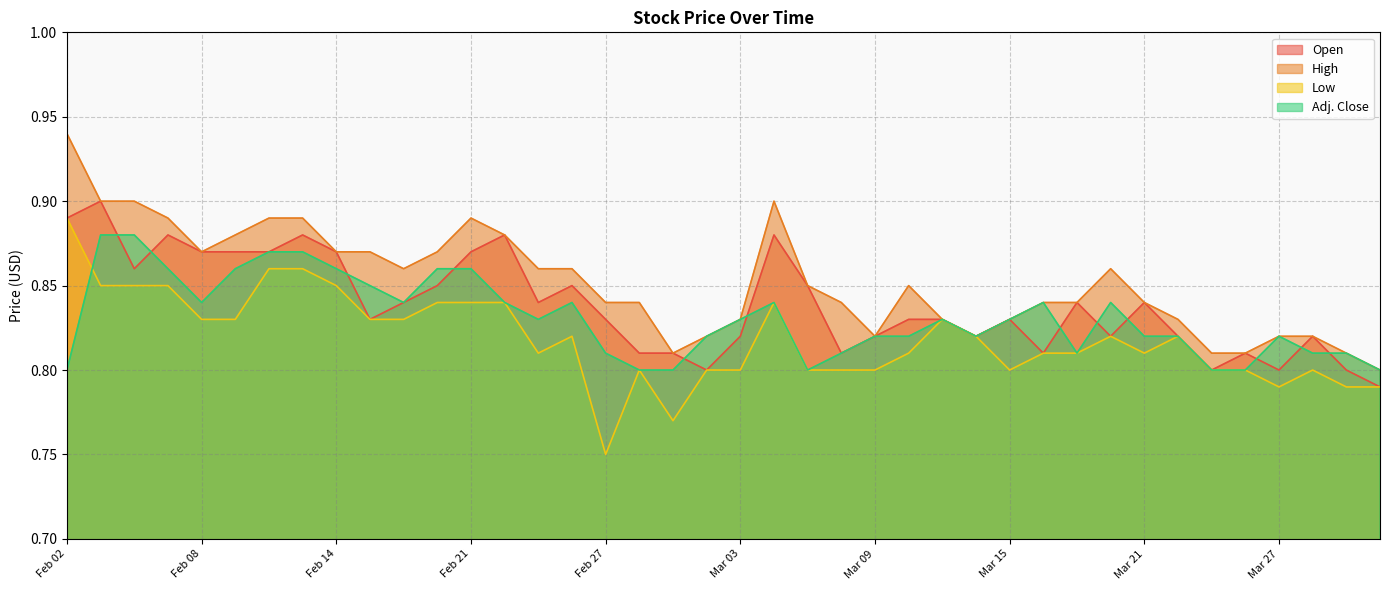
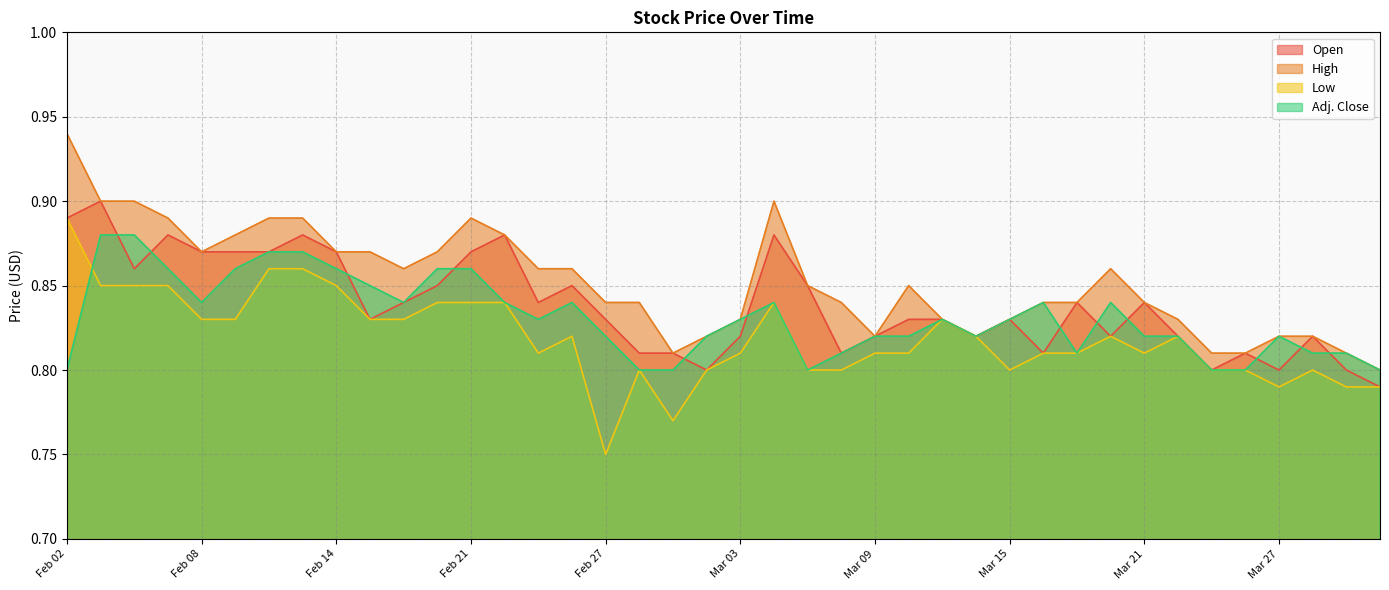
  {
    "Low": {
      "Feb 08": 0.83,
      "Feb 14": 0.85,
      "Feb 21": 0.84,
      "Feb 27": 0.75,
-     "Mar 03": 0.80,
-     "Mar 09": 0.80,
+     "Mar 03": 0.81,
+     "Mar 09": 0.81,
      "Mar 15": 0.80,
      "Mar 21": 0.81,
      "Mar 27": 0.79
    },
    "Adj. Close": {
      "Feb 02": 0.80,
      "Feb 08": 0.84,
      "Feb 14": 0.86,
      "Feb 21": 0.86,
-     "Feb 27": 0.81,
+     "Feb 27": 0.82,
      "Mar 21": 0.82
    }
  }
